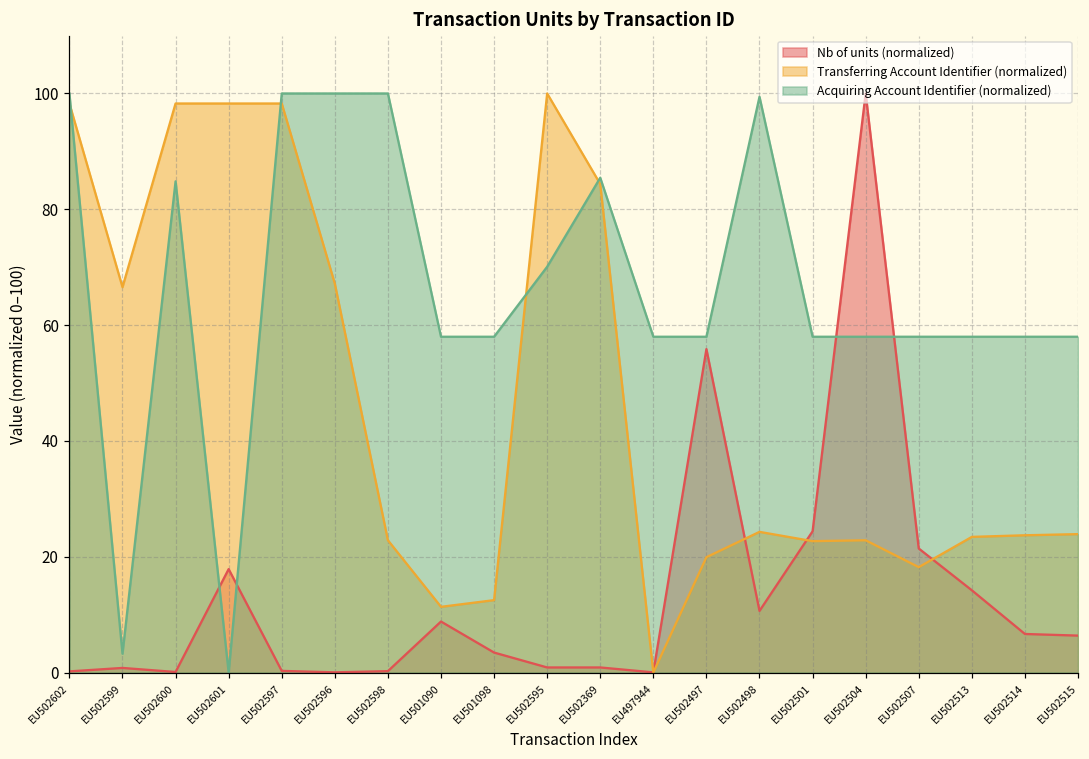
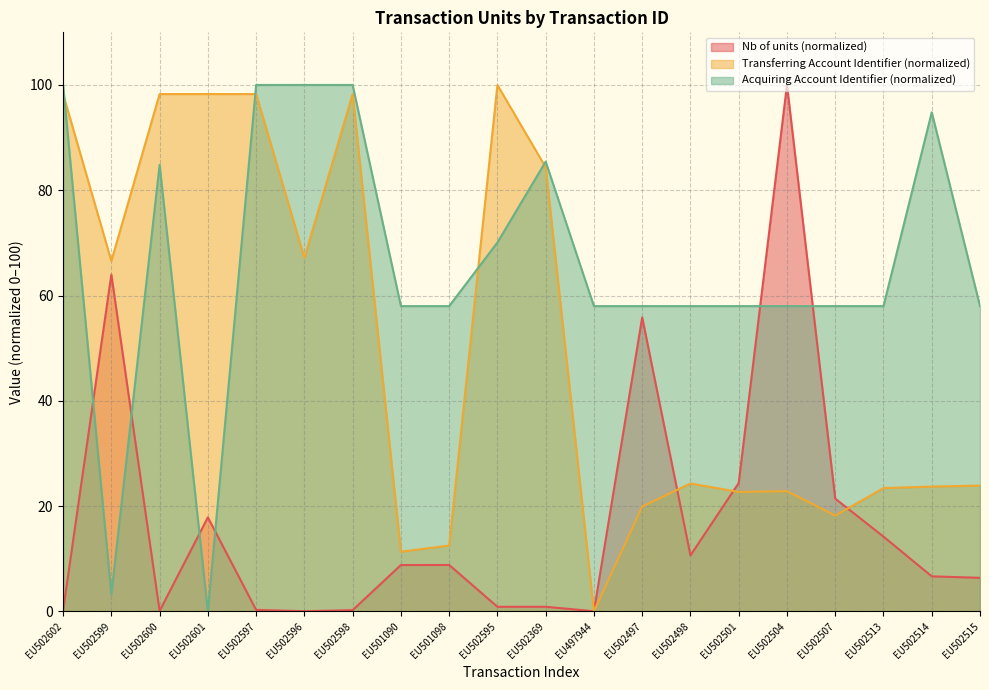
  {
    "Nb of units (normalized)": {
      "EU502602": 0,
-     "EU502599": 1,
+     "EU502599": 64,
      "EU502600": 0,
      "EU502601": 18,
      "EU502597": 0,
      "EU502596": 0,
      "EU502598": 0,
      "EU501090": 9,
-     "EU501098": 3,
+     "EU501098": 9,
      "EU502595": 1,
      "EU502369": 1,
      "EU502497": 56,
      "EU502498": 11,
      "EU502501": 24,
      "EU502507": 21,
      "EU502513": 14,
      "EU502514": 7,
      "EU502515": 6
    },
    "Transferring Account Identifier (normalized)": {
      "EU502602": 98,
      "EU502599": 67,
      "EU502600": 98,
      "EU502601": 98,
      "EU502597": 98,
      "EU502596": 67,
-     "EU502598": 23,
+     "EU502598": 98,
      "EU501090": 11,
      "EU501098": 13,
      "EU502595": 100,
      "EU502369": 84,
      "EU502497": 20,
      "EU502498": 24,
      "EU502501": 23,
      "EU502504": 23,
      "EU502507": 18,
      "EU502513": 23,
      "EU502514": 24,
      "EU502515": 24
    },
    "Acquiring Account Identifier (normalized)": {
      "EU502602": 100,
      "EU502599": 3,
      "EU502600": 85,
      "EU502601": 0,
      "EU502597": 100,
      "EU502596": 100,
      "EU502598": 100,
      "EU501090": 58,
      "EU501098": 58,
      "EU502595": 70,
      "EU502369": 85,
      "EU497944": 58,
      "EU502497": 58,
-     "EU502498": 99,
+     "EU502498": 58,
      "EU502501": 58,
      "EU502504": 58,
      "EU502507": 58,
      "EU502513": 58,
-     "EU502514": 58,
+     "EU502514": 95,
      "EU502515": 58
    }
  }
